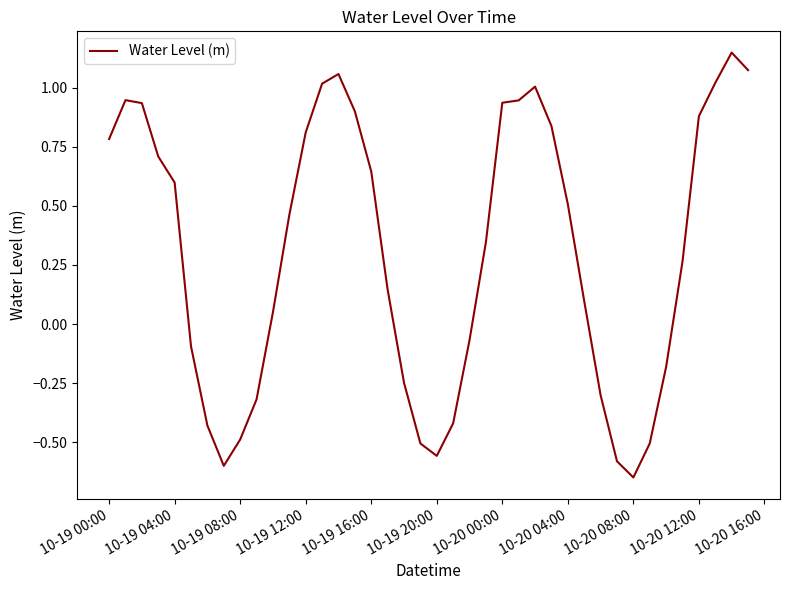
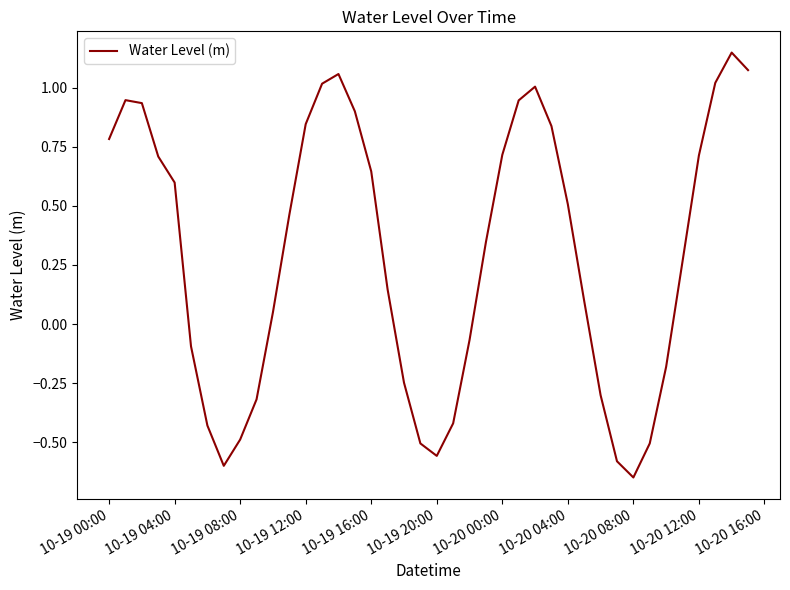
  {
    "10-19 00:00": 0.78,
    "10-19 04:00": 0.60,
    "10-19 08:00": -0.49,
-   "10-19 12:00": 0.81,
+   "10-19 12:00": 0.85,
    "10-19 16:00": 0.65,
    "10-19 20:00": -0.56,
-   "10-20 00:00": 0.94,
+   "10-20 00:00": 0.72,
    "10-20 04:00": 0.51,
    "10-20 08:00": -0.65,
-   "10-20 12:00": 0.88
+   "10-20 12:00": 0.71
  }
